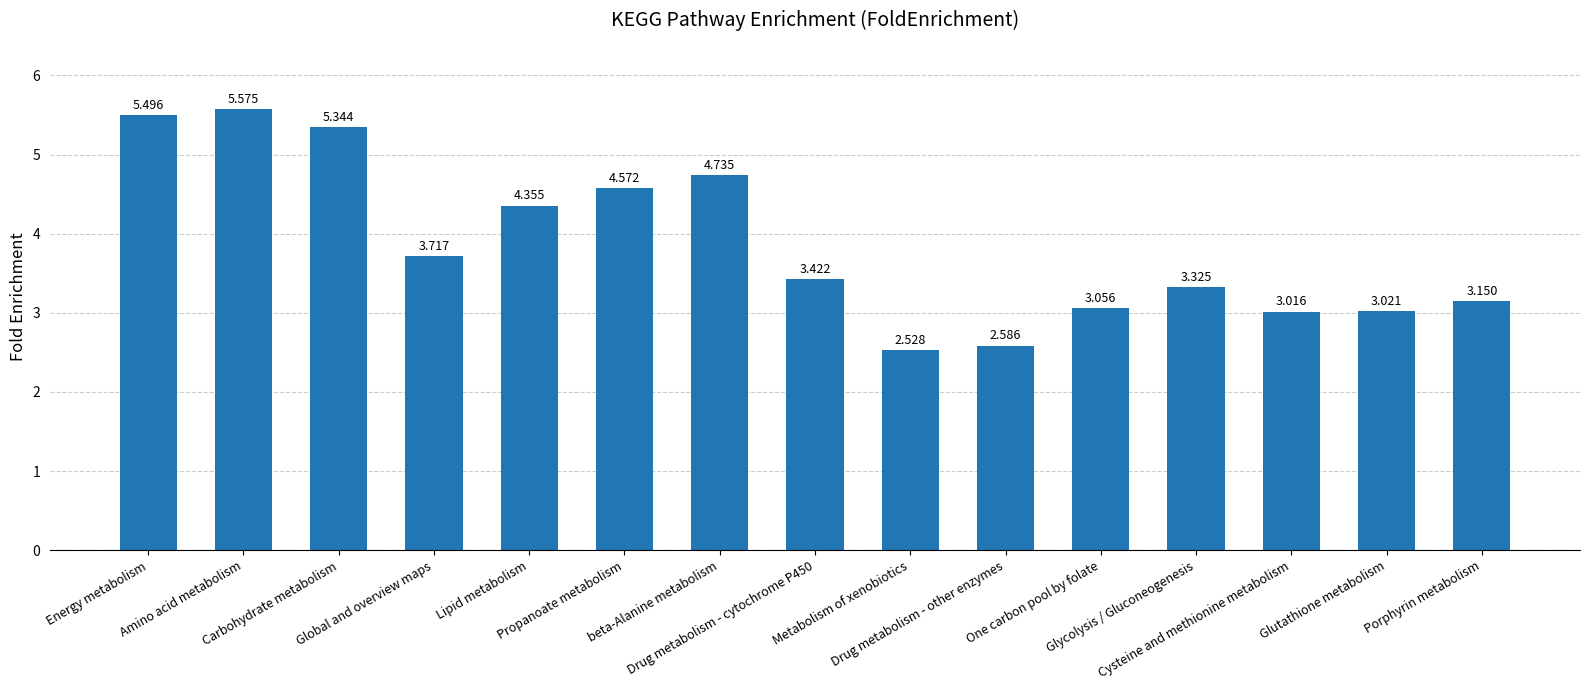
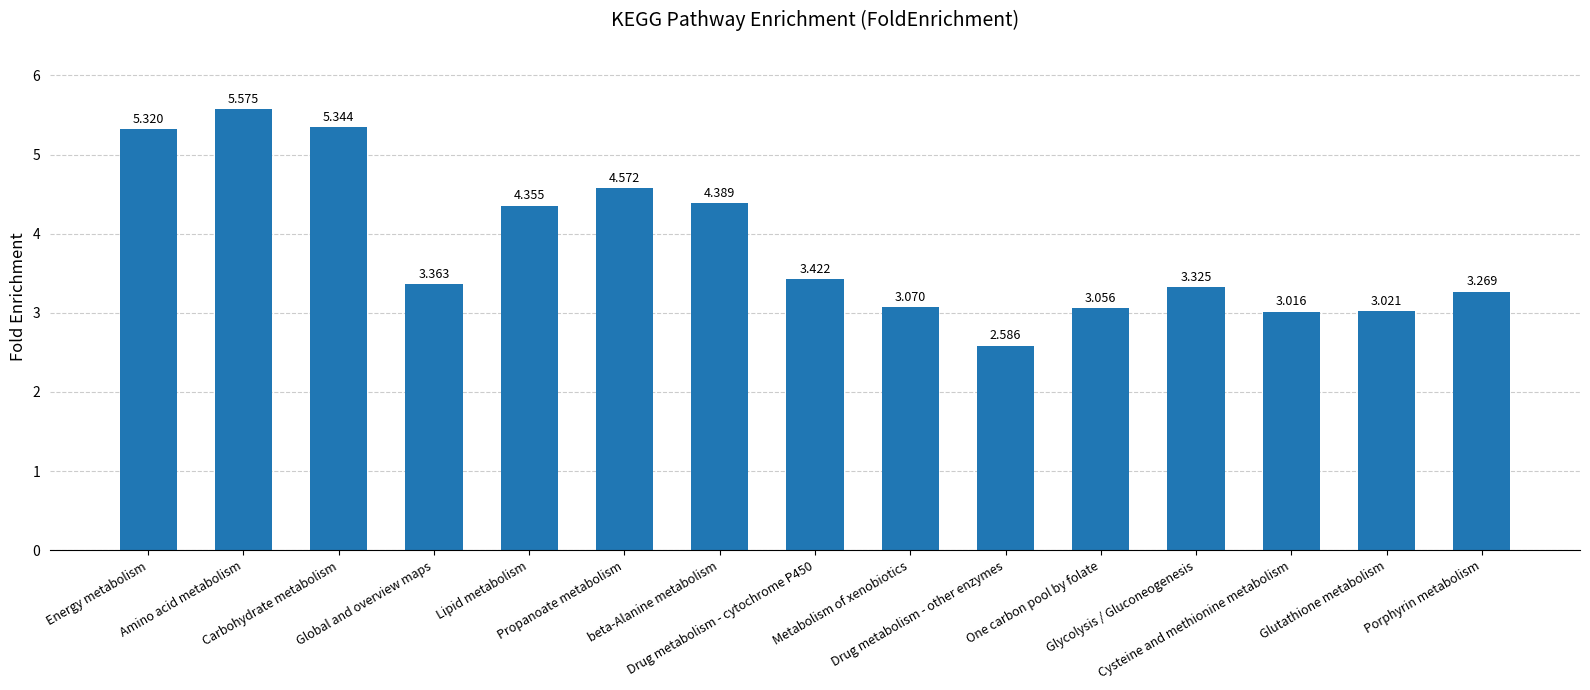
  {
-   "Energy metabolism": 5.496,
+   "Energy metabolism": 5.320,
    "Amino acid metabolism": 5.575,
    "Carbohydrate metabolism": 5.344,
-   "Global and overview maps": 3.717,
+   "Global and overview maps": 3.363,
    "Lipid metabolism": 4.355,
    "Propanoate metabolism": 4.572,
-   "beta-Alanine metabolism": 4.735,
+   "beta-Alanine metabolism": 4.389,
    "Drug metabolism - cytochrome P450": 3.422,
-   "Metabolism of xenobiotics": 2.528,
+   "Metabolism of xenobiotics": 3.070,
    "Drug metabolism - other enzymes": 2.586,
    "One carbon pool by folate": 3.056,
    "Glycolysis / Gluconeogenesis": 3.325,
    "Cysteine and methionine metabolism": 3.016,
    "Glutathione metabolism": 3.021,
-   "Porphyrin metabolism": 3.150
+   "Porphyrin metabolism": 3.269
  }
